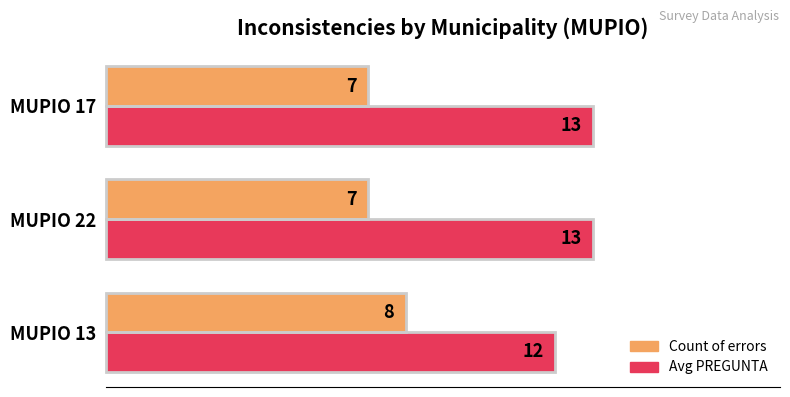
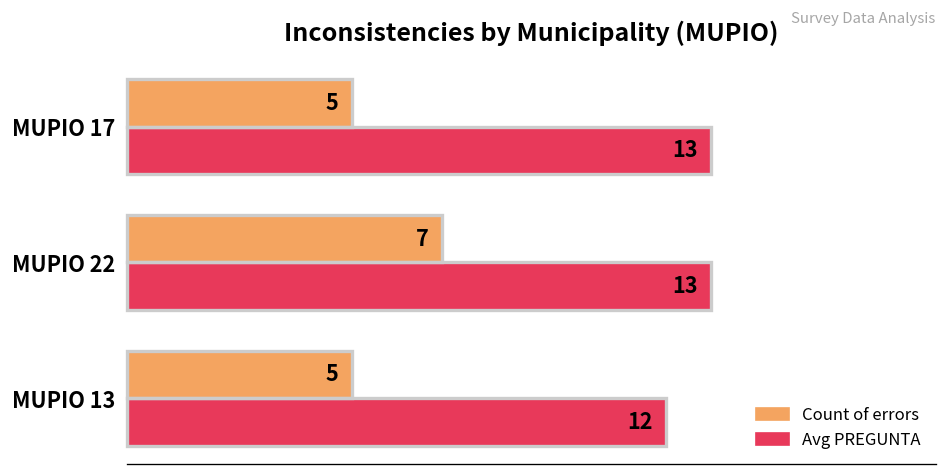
  {
    "Count of errors": {
-     "MUPIO 17": 7,
+     "MUPIO 17": 5,
      "MUPIO 22": 7,
-     "MUPIO 13": 8
+     "MUPIO 13": 5
    },
    "Avg PREGUNTA": {
      "MUPIO 17": 13,
      "MUPIO 22": 13,
      "MUPIO 13": 12
    }
  }
